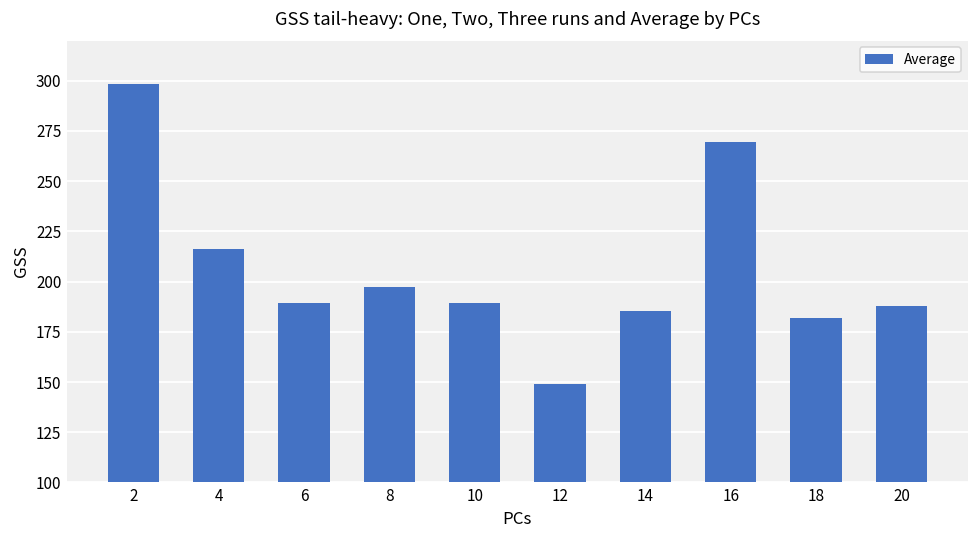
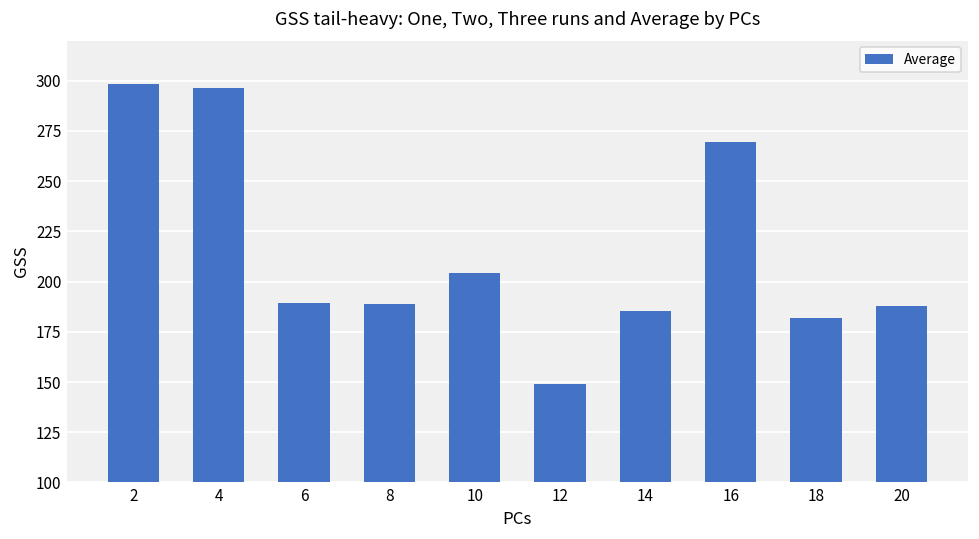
  {
    "2": 298,
-   "4": 216,
+   "4": 296,
    "6": 189,
-   "8": 197,
-   "10": 189,
+   "8": 189,
+   "10": 204,
    "12": 149,
    "14": 185,
    "16": 269,
    "18": 182,
    "20": 188
  }
